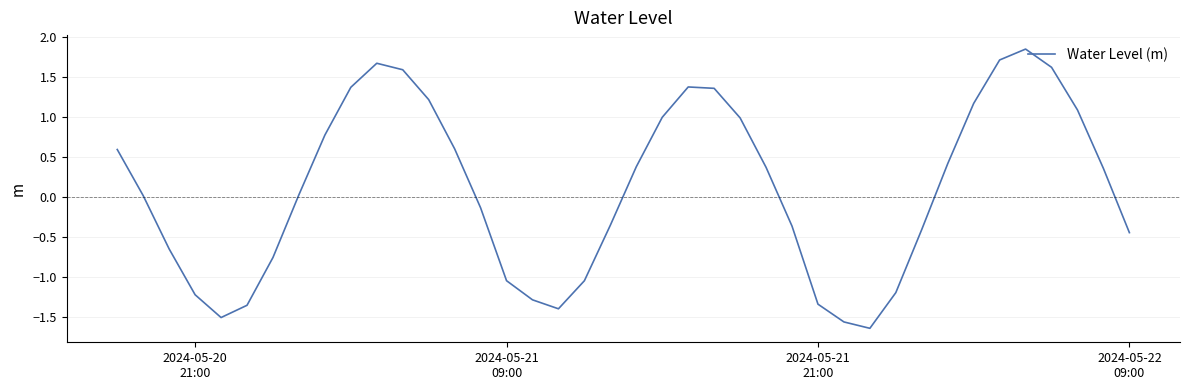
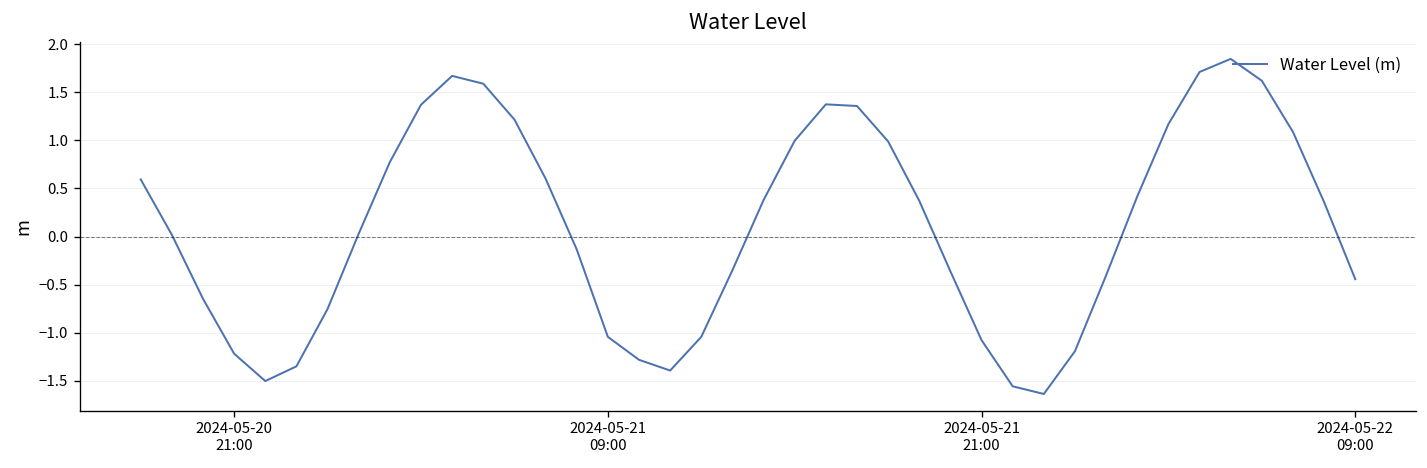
  {
    "2024-05-20 21:00": -1.2,
    "2024-05-21 09:00": -1.0,
-   "2024-05-21 21:00": -1.3,
+   "2024-05-21 21:00": -1.1,
    "2024-05-22 09:00": -0.4
  }
